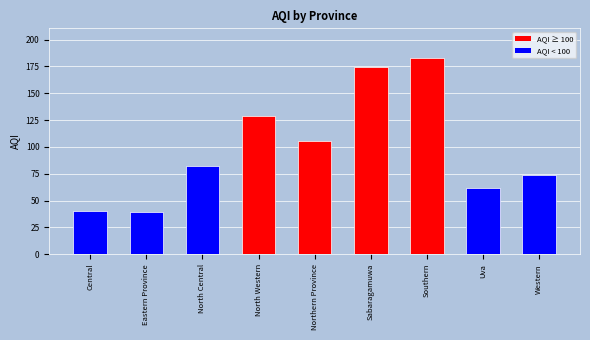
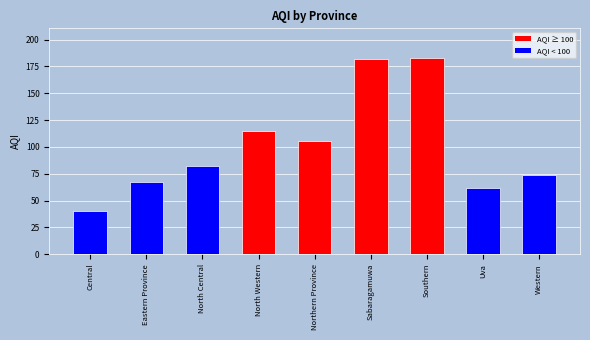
  {
    "Central": 40,
-   "Eastern Province": 39,
+   "Eastern Province": 67,
    "North Central": 82,
-   "North Western": 129,
+   "North Western": 115,
    "Northern Province": 105,
-   "Sabaragamuwa": 174,
+   "Sabaragamuwa": 182,
    "Southern": 183,
    "Uva": 62,
    "Western": 74
  }
